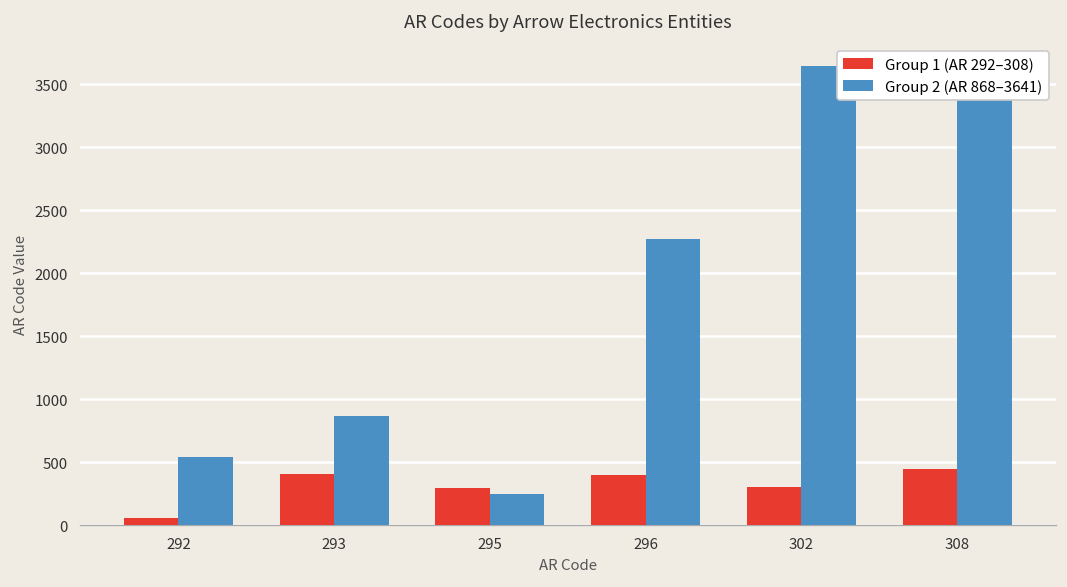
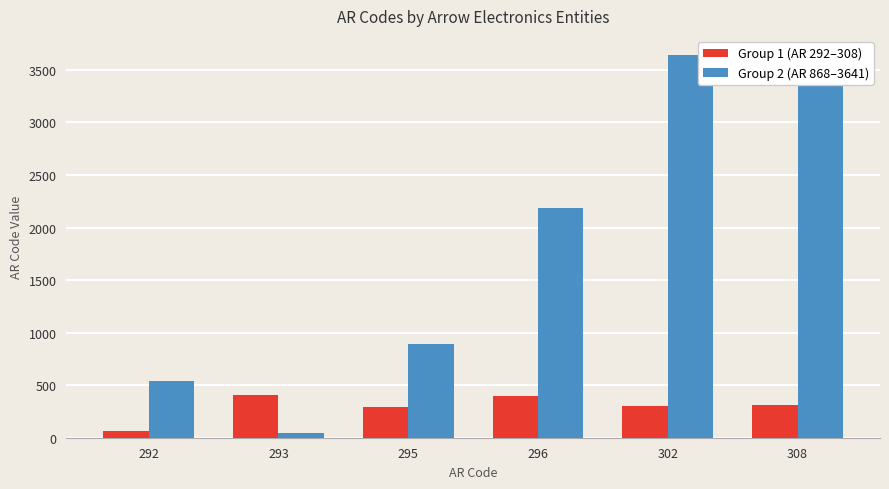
  {
    "Group 1 (AR 292–308)": {
      "292": 60,
      "293": 410,
      "295": 300,
      "296": 400,
      "302": 300,
-     "308": 440
+     "308": 310
    },
    "Group 2 (AR 868–3641)": {
      "292": 540,
-     "293": 870,
-     "295": 250,
-     "296": 2270,
+     "293": 40,
+     "295": 890,
+     "296": 2190,
      "302": 3640
    }
  }
